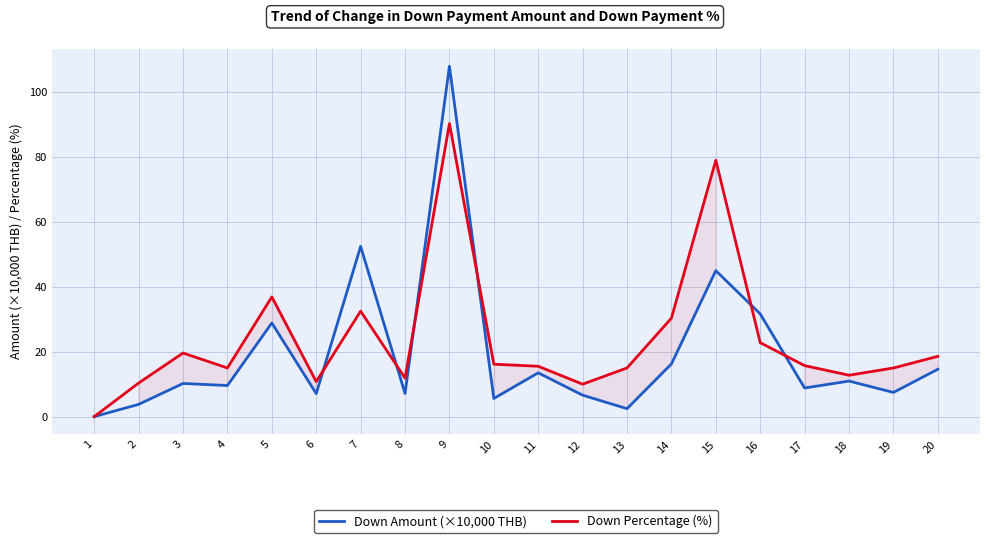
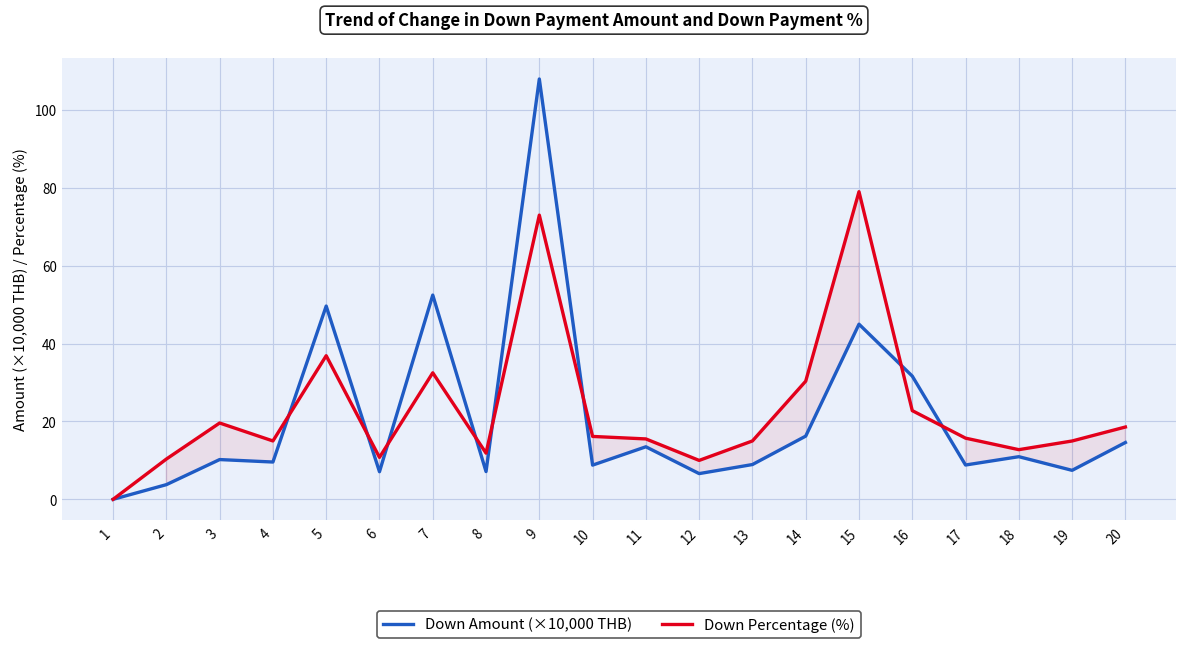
  {
    "Down Amount (×10,000 THB)": {
      "2": 4,
      "3": 10,
      "4": 10,
-     "5": 29,
+     "5": 50,
      "6": 7,
      "7": 52,
      "8": 7,
      "9": 108,
-     "10": 6,
+     "10": 9,
      "11": 14,
      "12": 7,
-     "13": 2,
+     "13": 9,
      "14": 16,
      "15": 45,
      "16": 32,
      "17": 9,
      "18": 11,
      "19": 7,
      "20": 15
    },
    "Down Percentage (%)": {
      "2": 10,
      "3": 20,
      "4": 15,
      "5": 37,
      "6": 11,
      "7": 33,
      "8": 12,
-     "9": 90,
+     "9": 73,
      "10": 16,
      "11": 16,
      "12": 10,
      "13": 15,
      "14": 30,
      "15": 79,
      "16": 23,
      "17": 16,
      "18": 13,
      "19": 15,
      "20": 19
    }
  }
